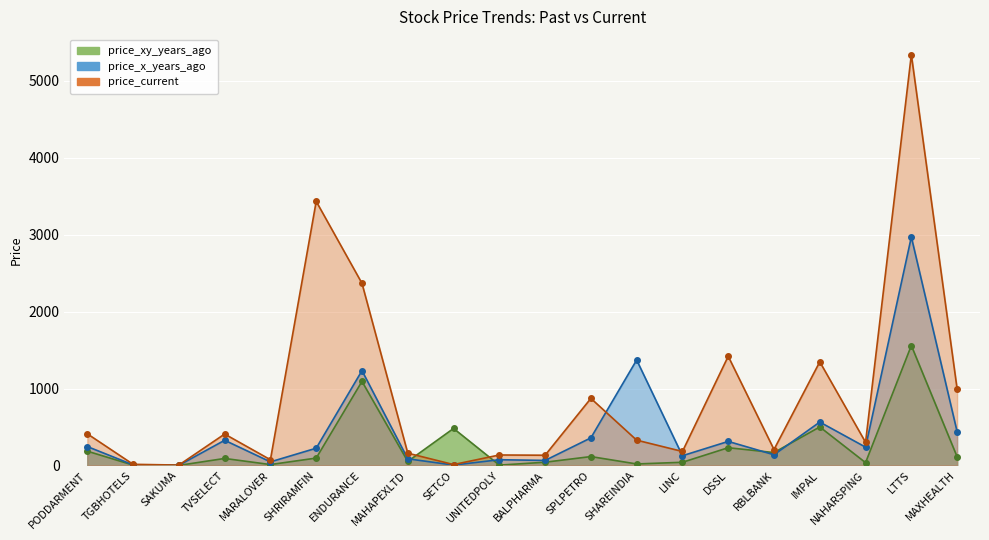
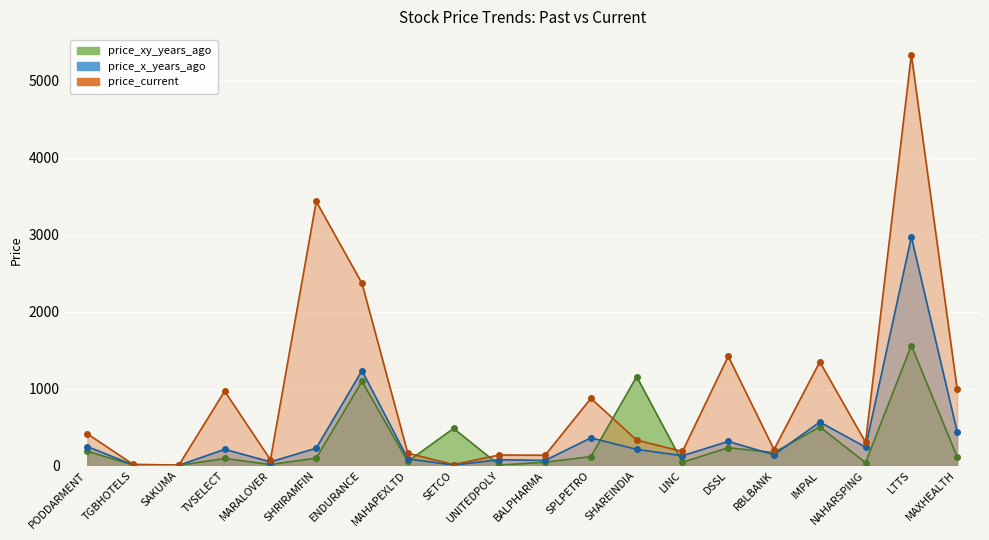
  {
    "price_xy_years_ago": {
      "PODDARMENT": 200,
      "TVSELECT": 100,
      "MARALOVER": 0,
      "SHRIRAMFIN": 100,
      "ENDURANCE": 1100,
      "MAHAPEXLTD": 100,
      "SETCO": 500,
      "UNITEDPOLY": 0,
      "SPLPETRO": 100,
-     "SHAREINDIA": 0,
+     "SHAREINDIA": 1200,
      "LINC": 0,
      "DSSL": 200,
      "IMPAL": 500,
      "NAHARSPING": 0,
      "LTTS": 1600,
      "MAXHEALTH": 100
    },
    "price_x_years_ago": {
      "PODDARMENT": 200,
-     "TVSELECT": 300,
+     "TVSELECT": 200,
      "SHRIRAMFIN": 200,
      "ENDURANCE": 1200,
      "MAHAPEXLTD": 100,
      "UNITEDPOLY": 100,
      "SPLPETRO": 400,
-     "SHAREINDIA": 1400,
+     "SHAREINDIA": 200,
      "LINC": 100,
      "DSSL": 300,
      "IMPAL": 600,
      "NAHARSPING": 200,
      "LTTS": 3000,
      "MAXHEALTH": 400
    },
    "price_current": {
      "PODDARMENT": 400,
-     "TVSELECT": 400,
+     "TVSELECT": 1000,
      "SHRIRAMFIN": 3400,
      "ENDURANCE": 2400,
      "MAHAPEXLTD": 200,
      "UNITEDPOLY": 100,
      "BALPHARMA": 100,
      "SPLPETRO": 900,
      "SHAREINDIA": 300,
      "LINC": 200,
      "DSSL": 1400,
      "RBLBANK": 200,
      "IMPAL": 1300,
      "NAHARSPING": 300,
      "LTTS": 5300,
      "MAXHEALTH": 1000
    }
  }
